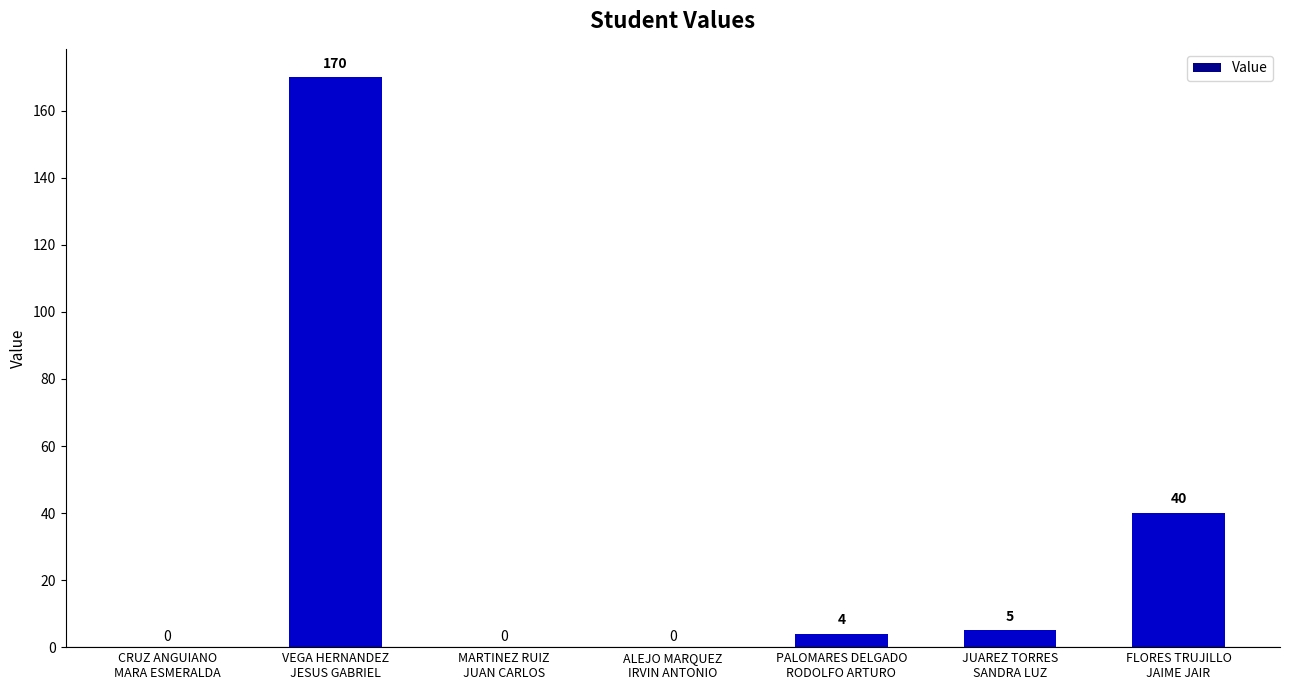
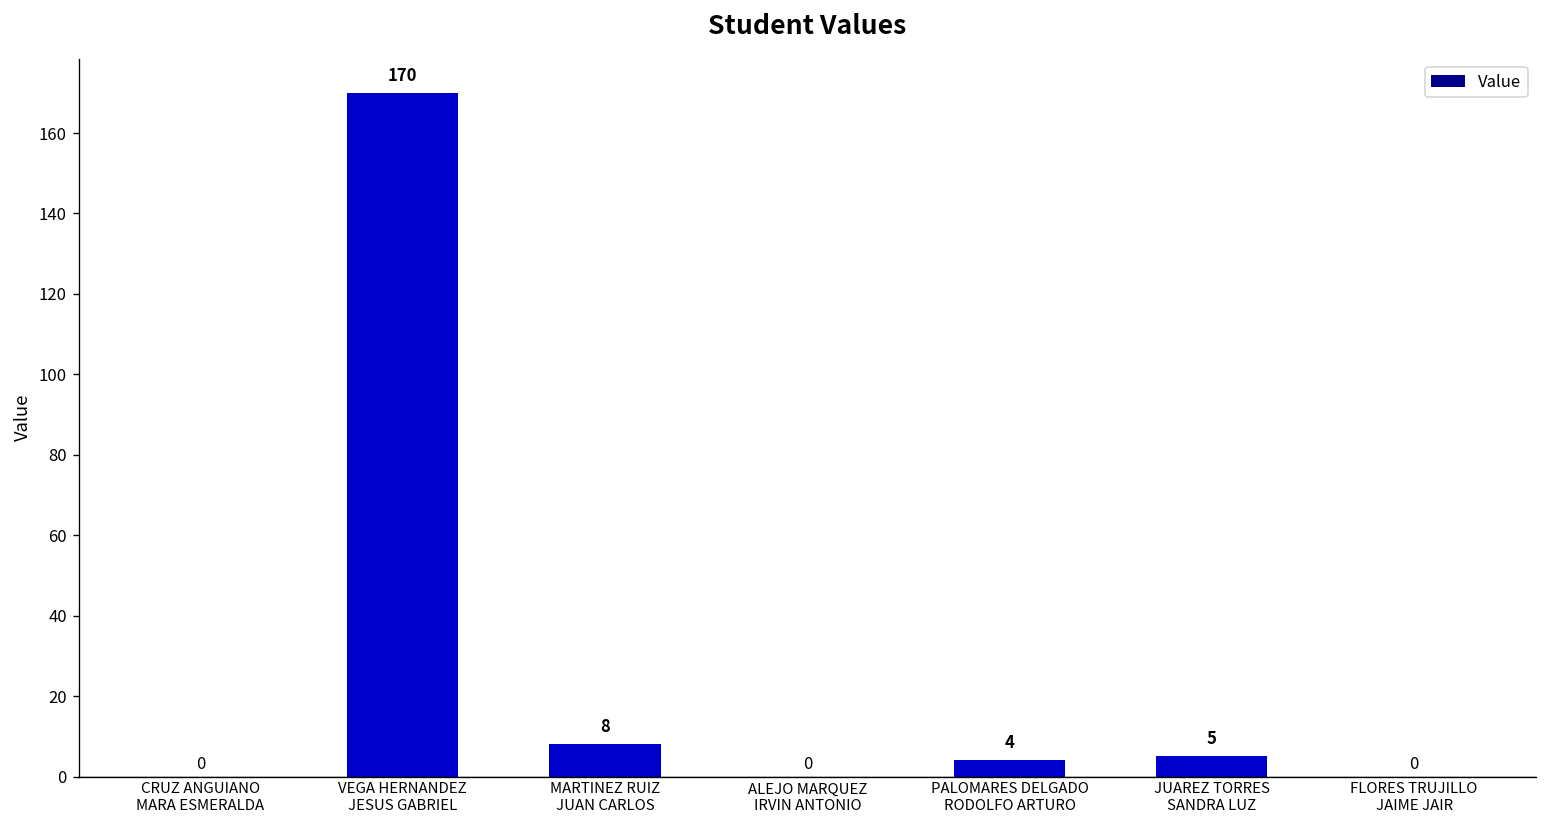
  {
    "CRUZ ANGUIANO MARA ESMERALDA": 0,
    "VEGA HERNANDEZ JESUS GABRIEL": 170,
-   "MARTINEZ RUIZ JUAN CARLOS": 0,
+   "MARTINEZ RUIZ JUAN CARLOS": 8,
    "ALEJO MARQUEZ IRVIN ANTONIO": 0,
    "PALOMARES DELGADO RODOLFO ARTURO": 4,
    "JUAREZ TORRES SANDRA LUZ": 5,
-   "FLORES TRUJILLO JAIME JAIR": 40
+   "FLORES TRUJILLO JAIME JAIR": 0
  }
